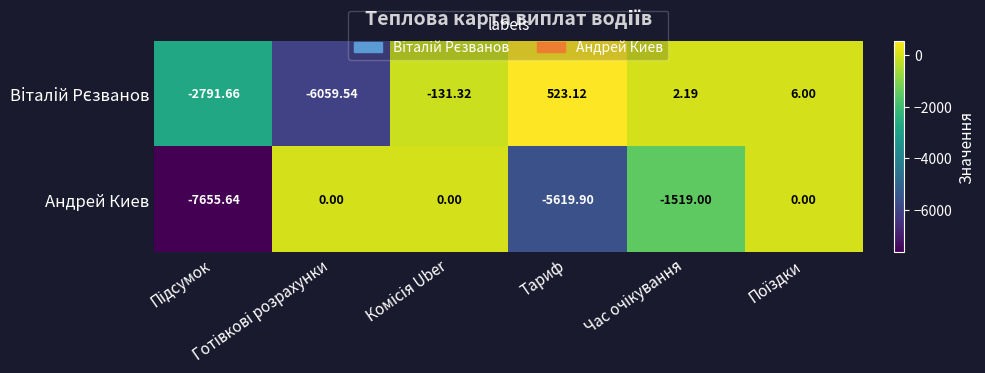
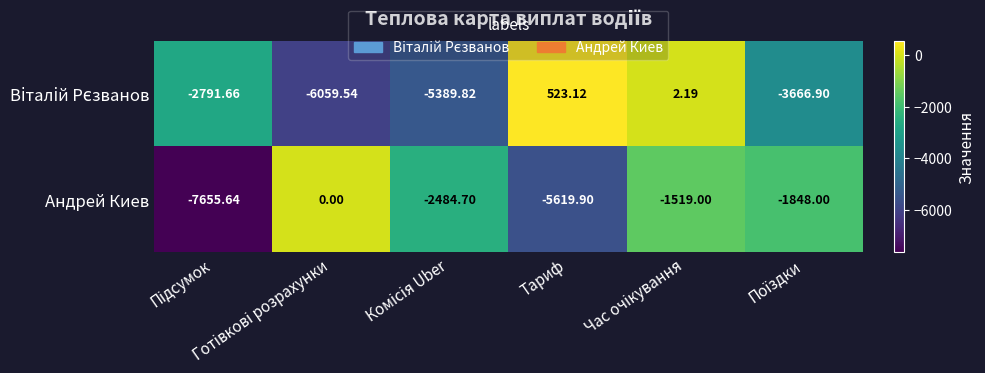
  {
    "Віталій Рєзванов": {
      "Підсумок": -2791.66,
      "Готівкові розрахунки": -6059.54,
-     "Комісія Uber": -131.32,
+     "Комісія Uber": -5389.82,
      "Тариф": 523.12,
      "Час очікування": 2.19,
-     "Поїздки": 6.00
+     "Поїздки": -3666.90
    },
    "Андрей Киев": {
      "Підсумок": -7655.64,
      "Готівкові розрахунки": 0.00,
-     "Комісія Uber": 0.00,
+     "Комісія Uber": -2484.70,
      "Тариф": -5619.90,
      "Час очікування": -1519.00,
-     "Поїздки": 0.00
+     "Поїздки": -1848.00
    }
  }
